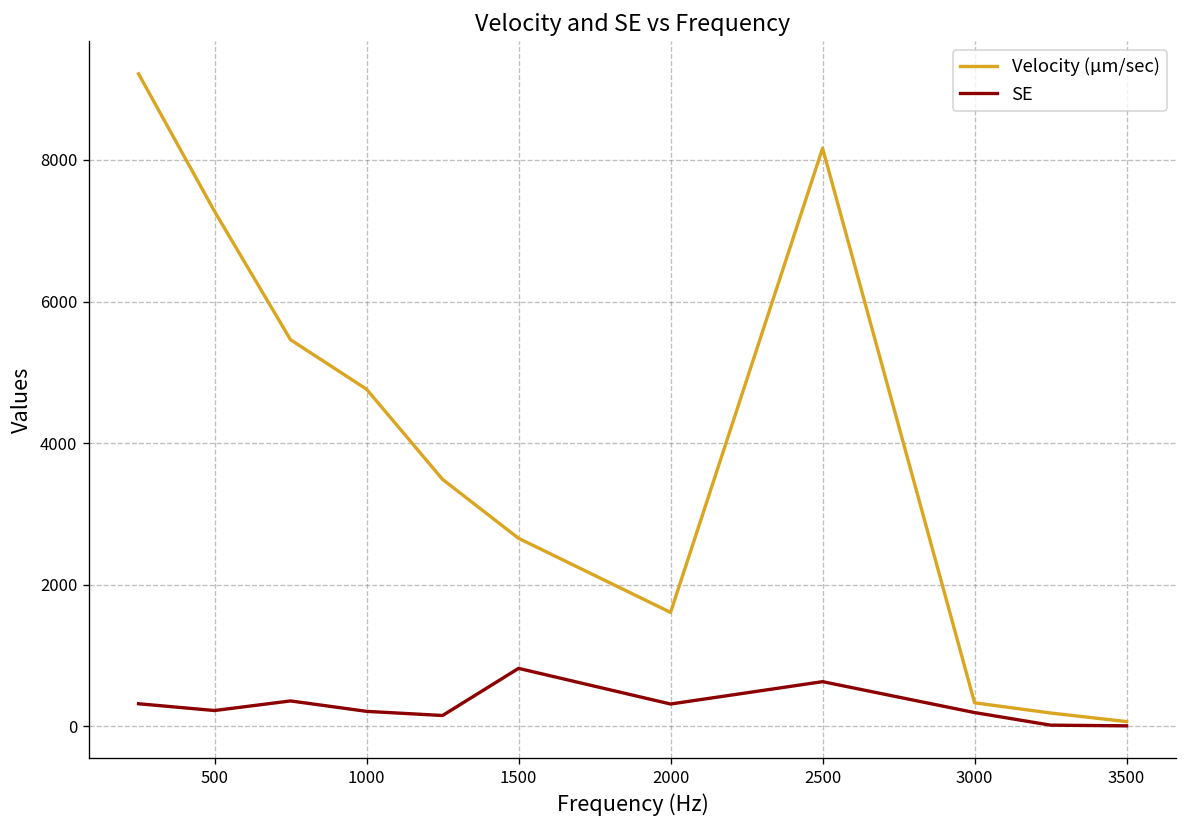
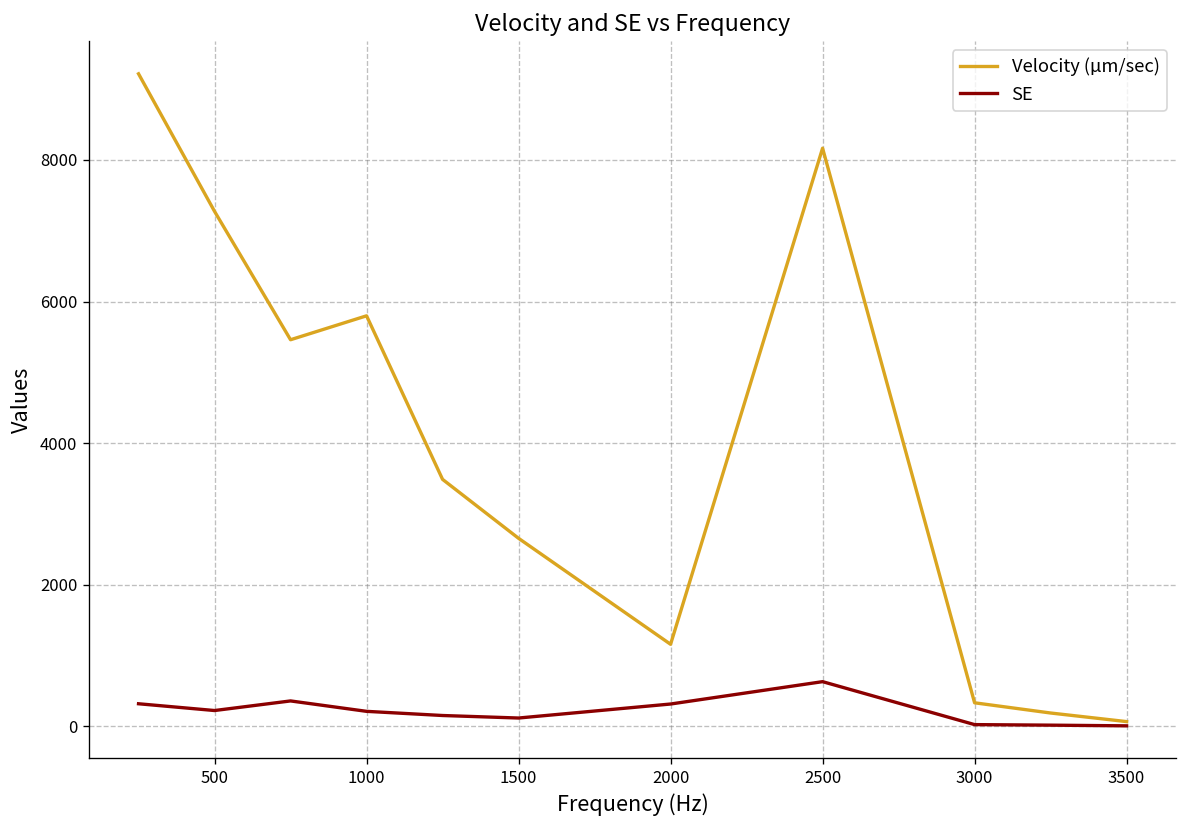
  {
    "Velocity (µm/sec)": {
      "500": 7300,
-     "1000": 4800,
+     "1000": 5800,
      "1500": 2700,
-     "2000": 1600,
+     "2000": 1200,
      "2500": 8200,
      "3000": 300,
      "3500": 100
    },
    "SE": {
      "500": 200,
      "1000": 200,
-     "1500": 800,
+     "1500": 100,
      "2000": 300,
      "2500": 600,
-     "3000": 200,
+     "3000": 0,
      "3500": 0
    }
  }
